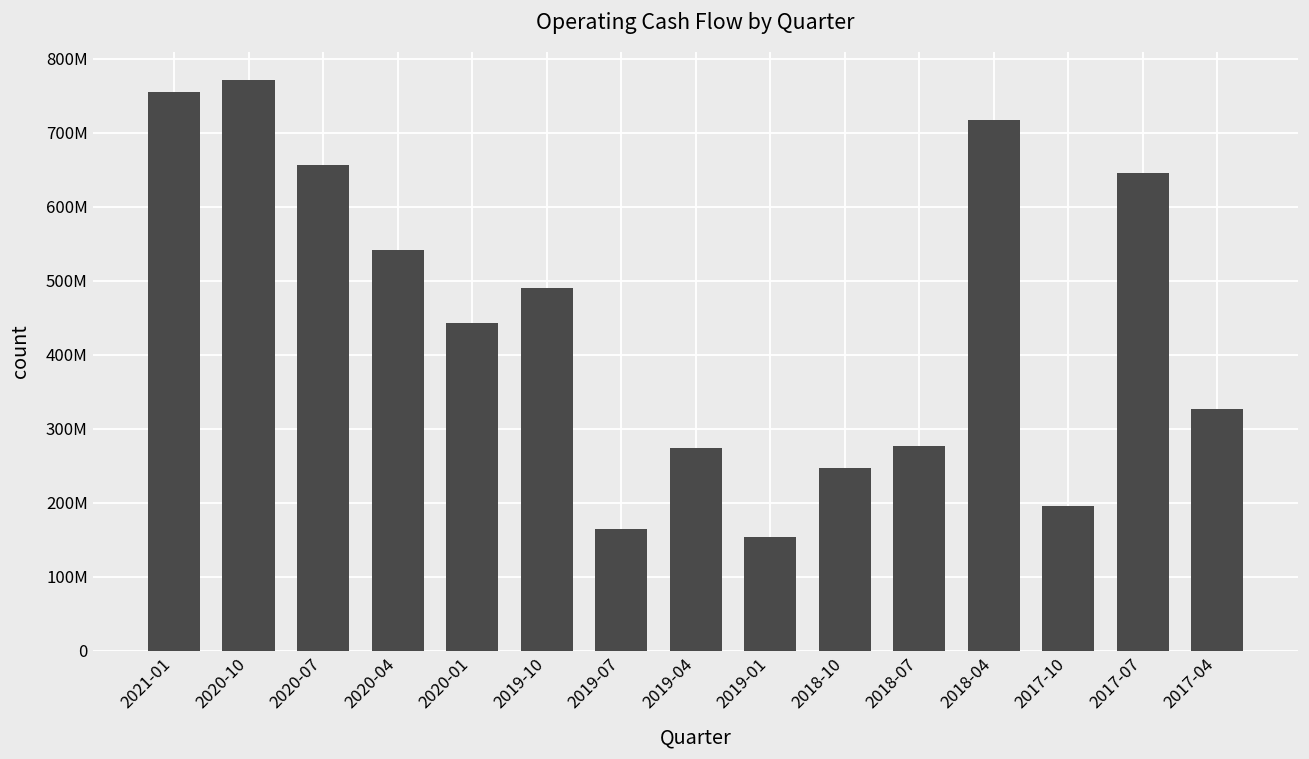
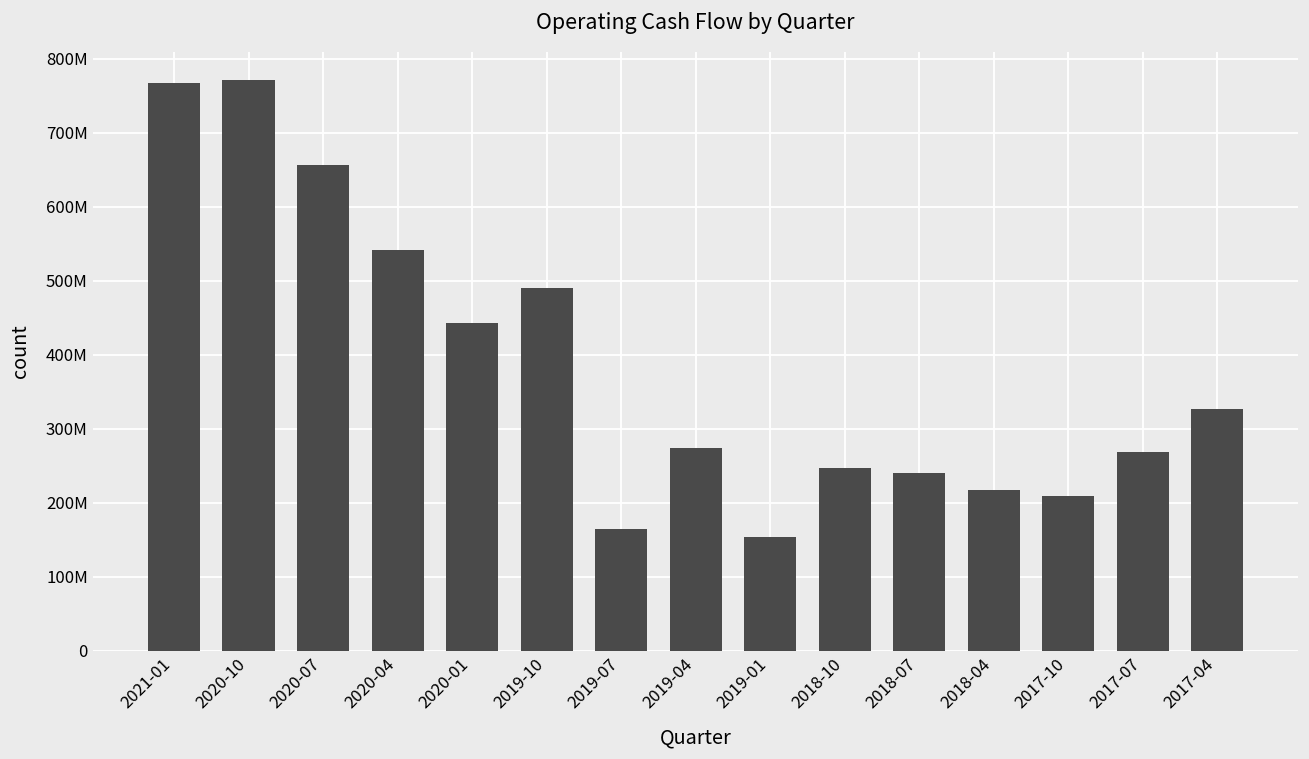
  {
-   "2021-01": 760000000,
+   "2021-01": 770000000,
    "2020-10": 770000000,
    "2020-07": 660000000,
    "2020-04": 540000000,
    "2020-01": 440000000,
    "2019-10": 490000000,
    "2019-07": 160000000,
    "2019-04": 270000000,
    "2019-01": 150000000,
    "2018-10": 250000000,
-   "2018-07": 280000000,
-   "2018-04": 720000000,
-   "2017-10": 200000000,
-   "2017-07": 650000000,
+   "2018-07": 240000000,
+   "2018-04": 220000000,
+   "2017-10": 210000000,
+   "2017-07": 270000000,
    "2017-04": 330000000
  }
